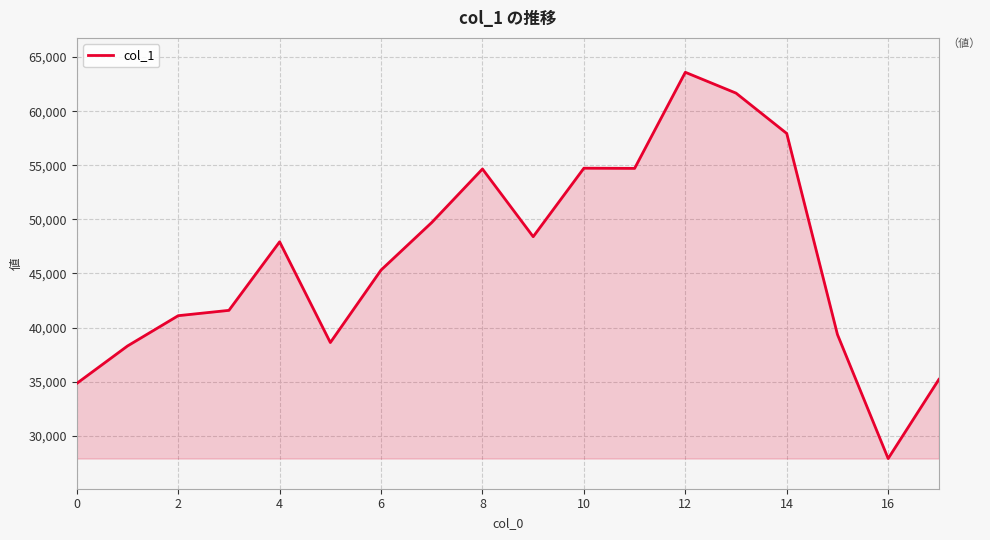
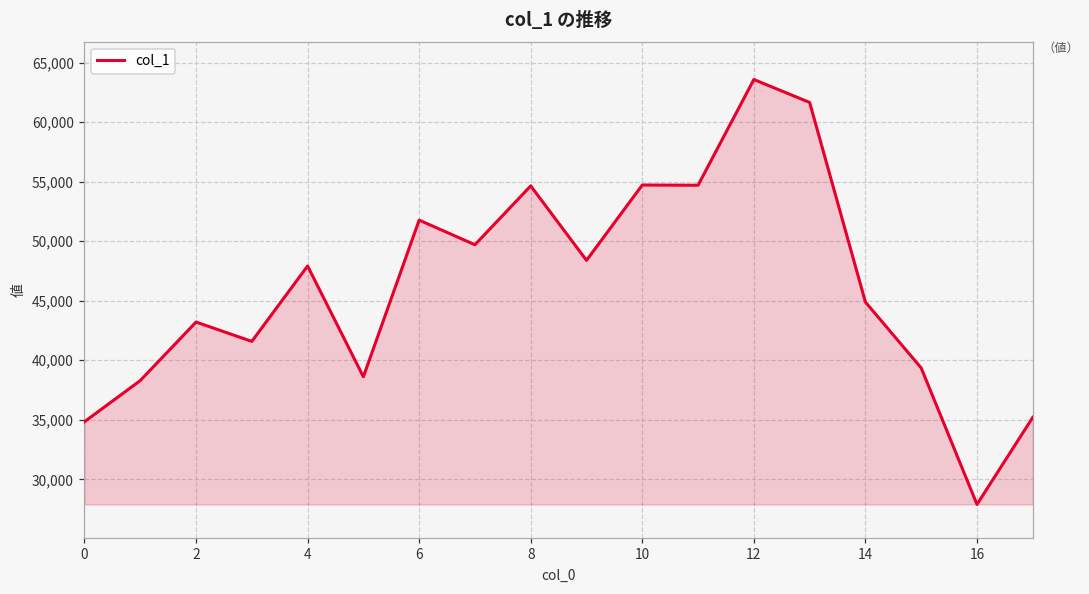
  {
    "0": "34,800",
-   "2": "41,100",
+   "2": "43,200",
    "4": "47,900",
-   "6": "45,300",
+   "6": "51,800",
    "8": "54,700",
    "10": "54,700",
    "12": "63,600",
-   "14": "57,900",
+   "14": "44,900",
    "16": "27,900"
  }
